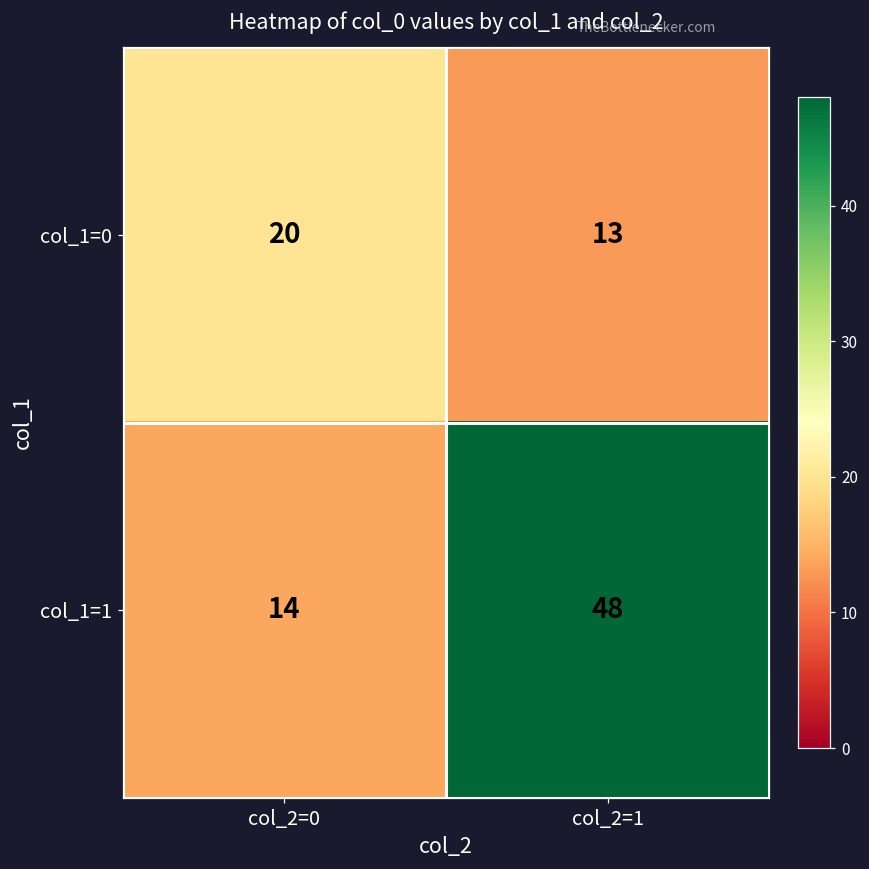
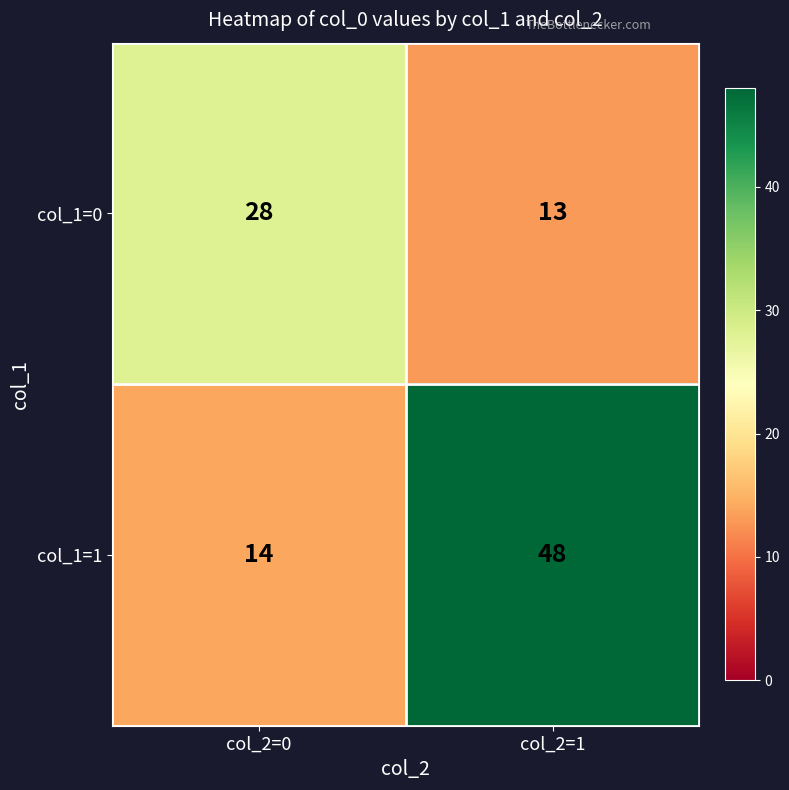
  {
    "col_1=0": {
-     "col_2=0": 20,
+     "col_2=0": 28,
      "col_2=1": 13
    },
    "col_1=1": {
      "col_2=0": 14,
      "col_2=1": 48
    }
  }
